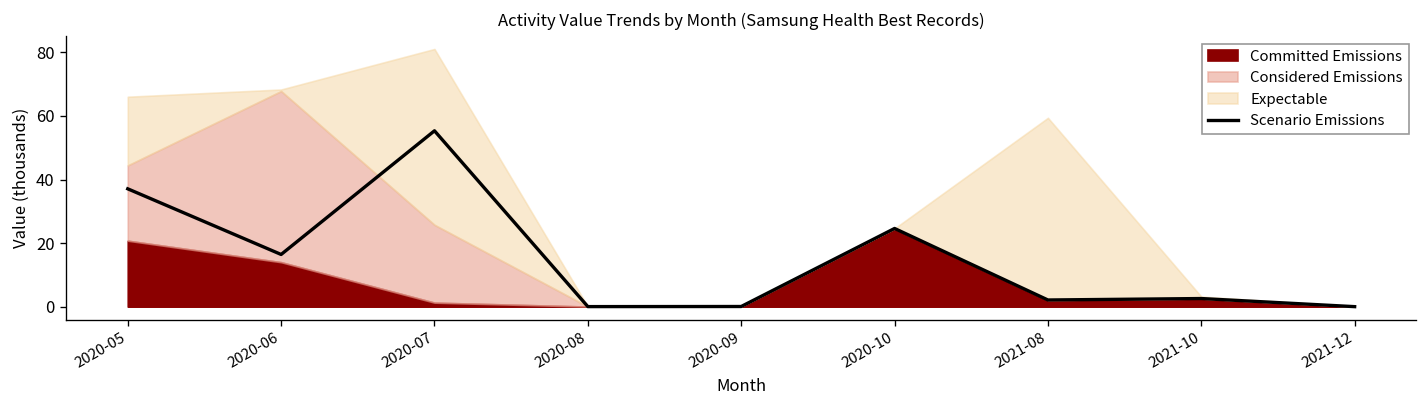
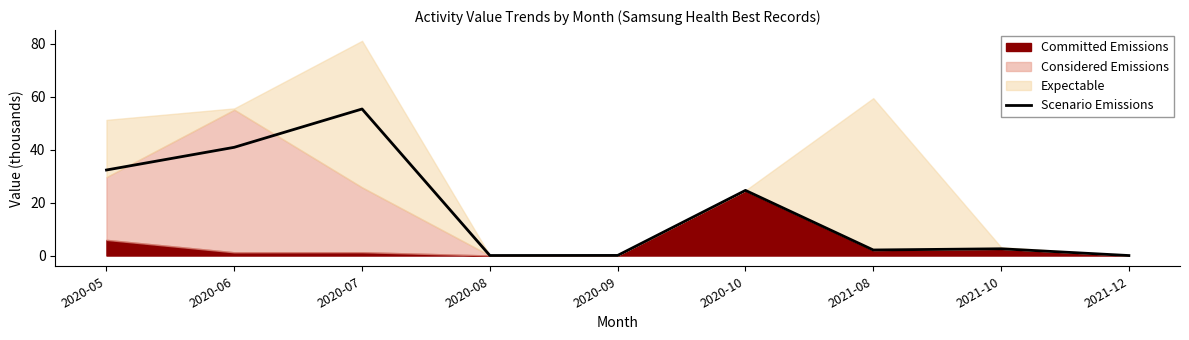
  {
    "Scenario Emissions": {
-     "2020-05": 37,
-     "2020-06": 16,
+     "2020-05": 32,
+     "2020-06": 41,
      "2020-07": 55
    },
    "Committed Emissions": {
-     "2020-05": 21,
-     "2020-06": 14,
+     "2020-05": 6,
+     "2020-06": 1,
      "2020-07": 1
    }
  }
